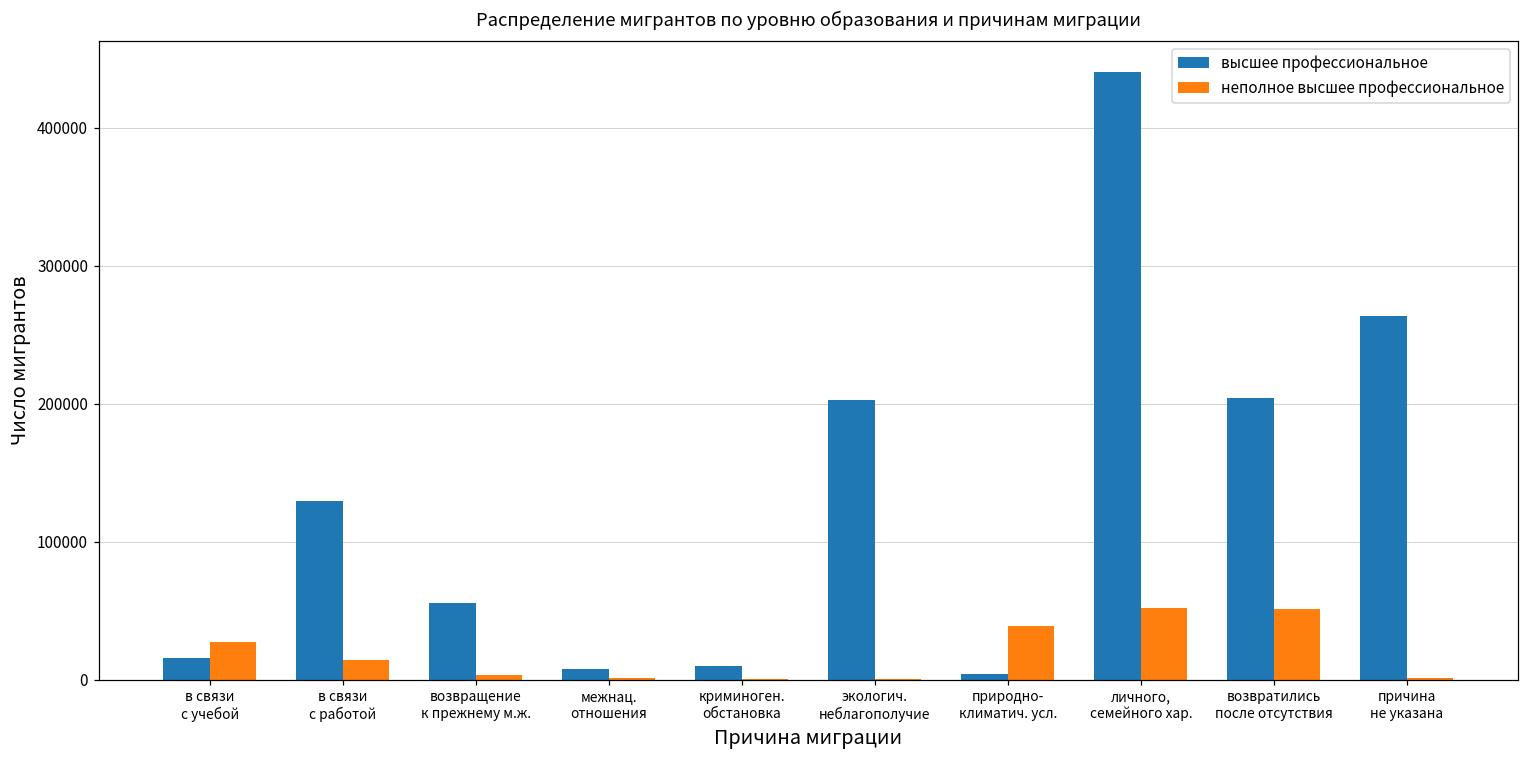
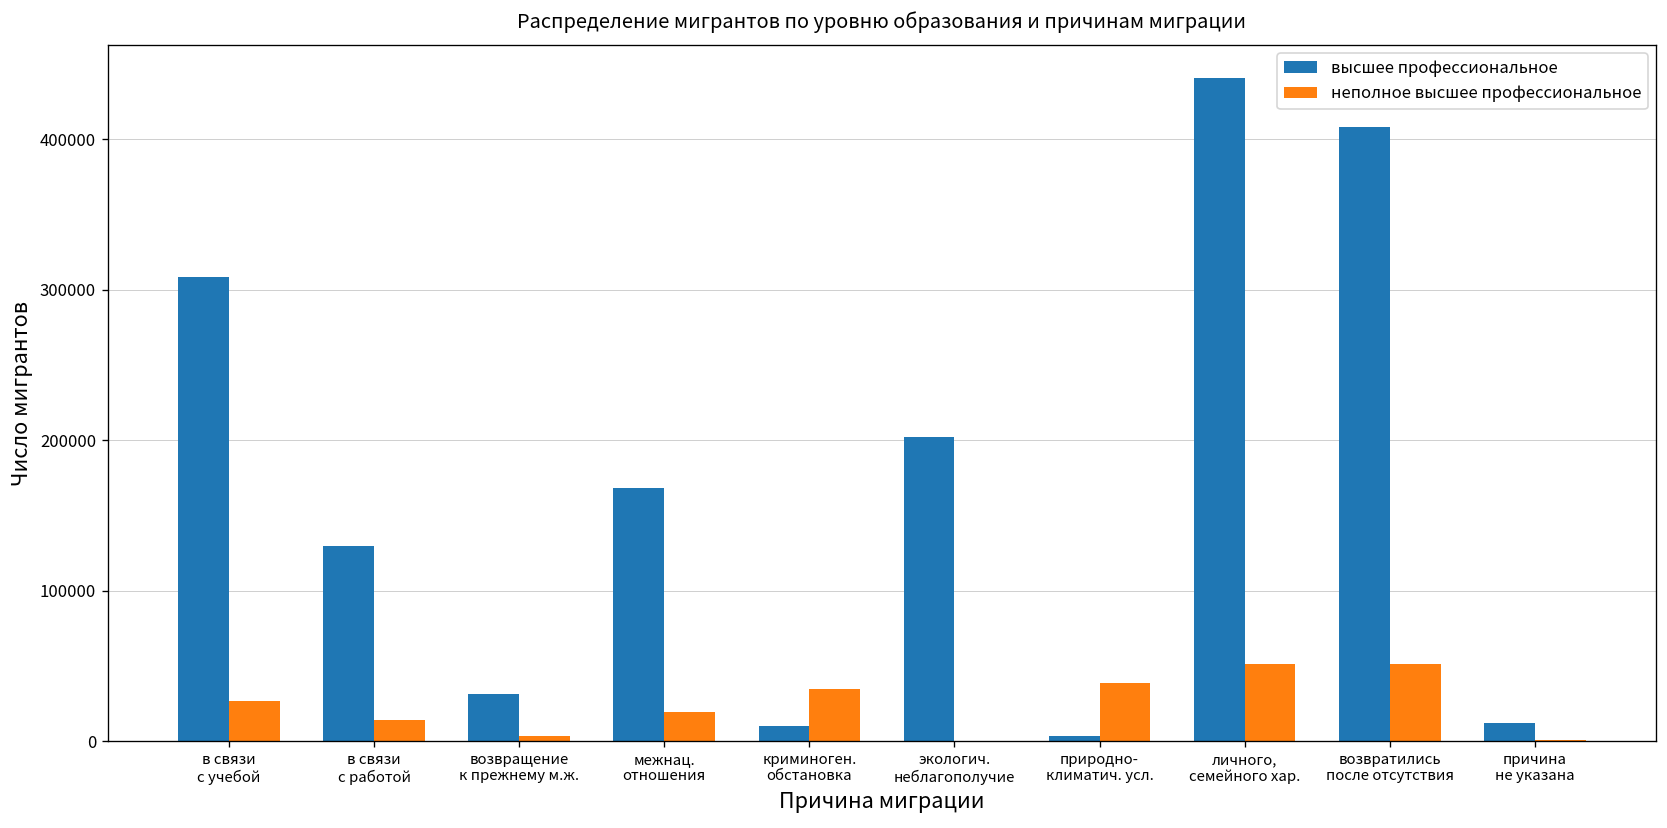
  {
    "высшее профессиональное": {
-     "в связи с учебой": 15000,
+     "в связи с учебой": 309000,
      "в связи с работой": 130000,
-     "возвращение к прежнему м.ж.": 56000,
-     "межнац. отношения": 7000,
+     "возвращение к прежнему м.ж.": 31000,
+     "межнац. отношения": 168000,
      "криминоген. обстановка": 10000,
      "экологич. неблагополучие": 202000,
      "природно- климатич. усл.": 4000,
      "личного, семейного хар.": 440000,
-     "возвратились после отсутствия": 204000,
-     "причина не указана": 264000
+     "возвратились после отсутствия": 408000,
+     "причина не указана": 13000
    },
    "неполное высшее профессиональное": {
      "в связи с учебой": 27000,
      "в связи с работой": 14000,
      "возвращение к прежнему м.ж.": 4000,
-     "межнац. отношения": 1000,
-     "криминоген. обстановка": 0,
+     "межнац. отношения": 19000,
+     "криминоген. обстановка": 35000,
      "природно- климатич. усл.": 39000,
      "личного, семейного хар.": 52000,
      "возвратились после отсутствия": 51000
    }
  }
